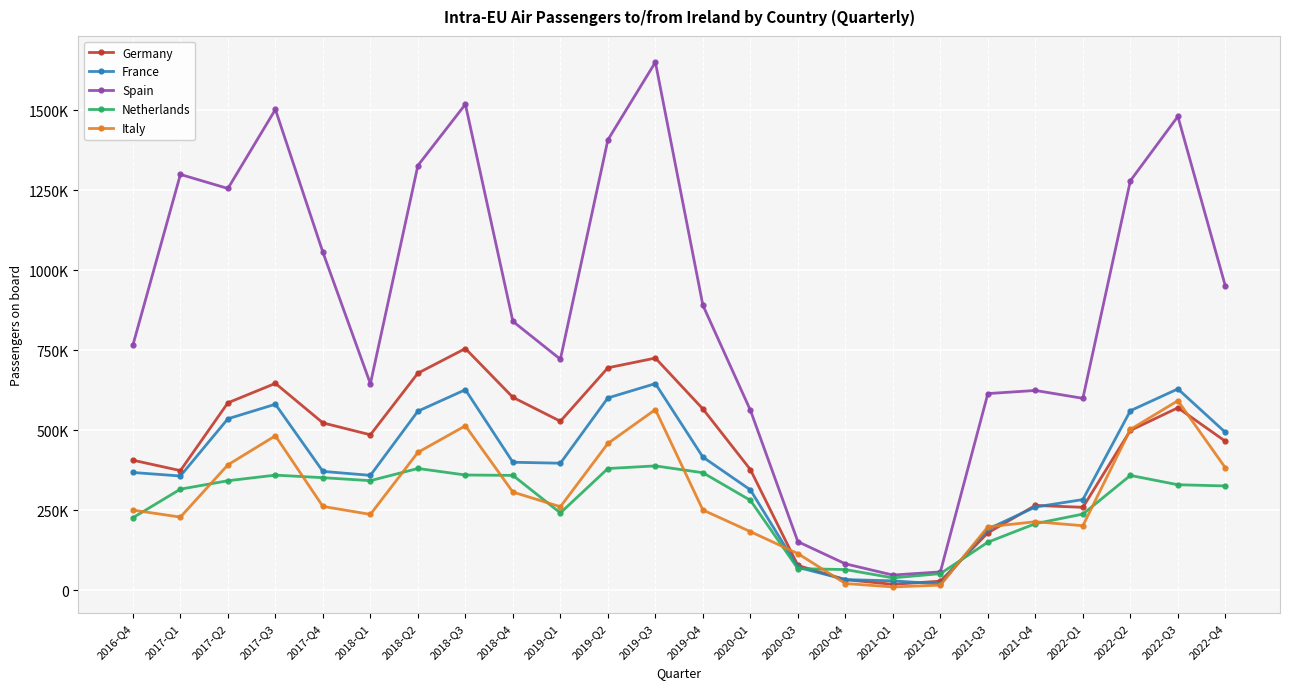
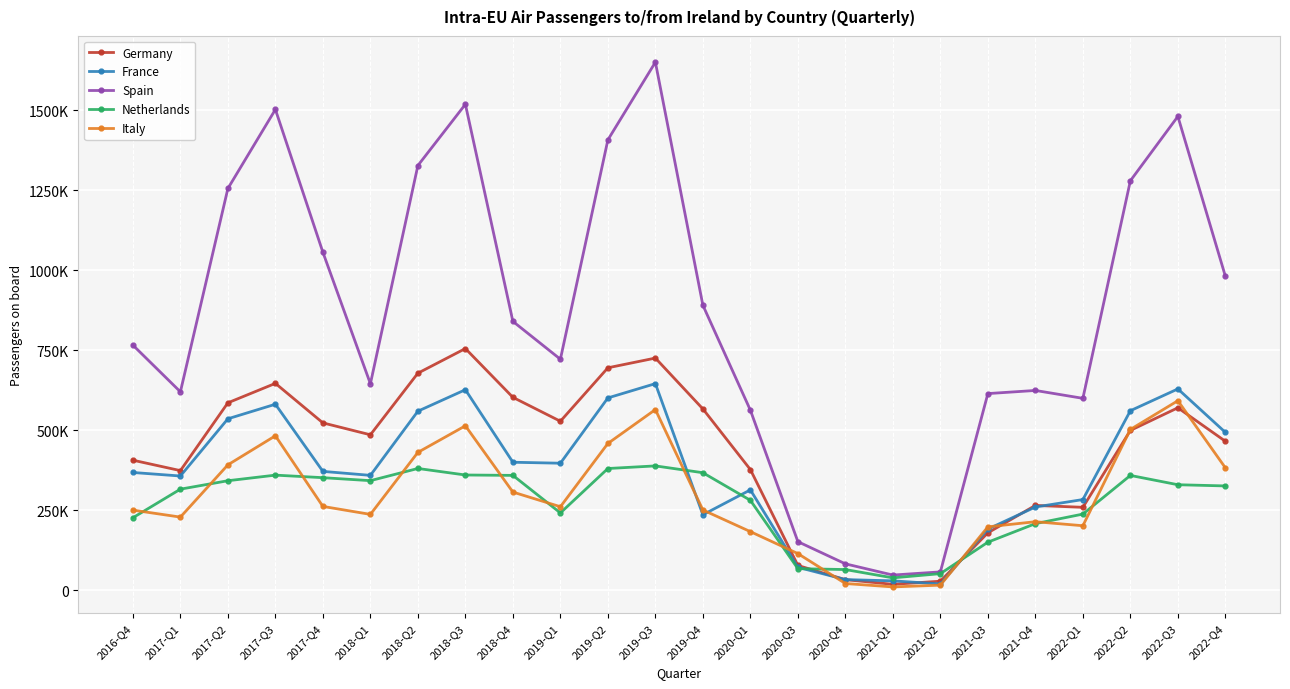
  {
    "Germany": {
      "2016-Q4": 410000,
      "2017-Q1": 370000,
      "2017-Q2": 590000,
      "2017-Q3": 650000,
      "2017-Q4": 520000,
      "2018-Q1": 490000,
      "2018-Q2": 680000,
      "2018-Q3": 750000,
      "2018-Q4": 600000,
      "2019-Q1": 530000,
      "2019-Q2": 690000,
      "2019-Q3": 730000,
      "2019-Q4": 570000,
      "2020-Q1": 380000,
      "2021-Q1": 20000,
      "2021-Q2": 30000,
      "2021-Q3": 180000,
      "2022-Q1": 260000,
      "2022-Q3": 570000,
      "2022-Q4": 470000
    },
    "France": {
      "2016-Q4": 370000,
      "2017-Q1": 360000,
      "2017-Q2": 540000,
      "2017-Q3": 580000,
      "2017-Q4": 370000,
      "2018-Q1": 360000,
      "2018-Q2": 560000,
      "2018-Q3": 630000,
      "2018-Q4": 400000,
      "2019-Q1": 400000,
      "2019-Q2": 600000,
      "2019-Q3": 650000,
-     "2019-Q4": 420000,
+     "2019-Q4": 240000,
      "2020-Q1": 310000,
      "2021-Q1": 30000,
      "2022-Q1": 280000,
      "2022-Q2": 560000,
      "2022-Q3": 630000,
      "2022-Q4": 490000
    },
    "Spain": {
      "2016-Q4": 770000,
-     "2017-Q1": 1300000,
+     "2017-Q1": 620000,
      "2017-Q2": 1260000,
      "2017-Q3": 1500000,
      "2017-Q4": 1060000,
      "2018-Q1": 640000,
      "2018-Q2": 1330000,
      "2018-Q3": 1520000,
      "2018-Q4": 840000,
      "2019-Q1": 720000,
      "2019-Q2": 1410000,
      "2019-Q3": 1650000,
      "2019-Q4": 890000,
      "2020-Q1": 560000,
      "2020-Q3": 150000,
      "2020-Q4": 80000,
      "2021-Q1": 50000,
      "2021-Q3": 610000,
      "2021-Q4": 620000,
      "2022-Q1": 600000,
      "2022-Q2": 1280000,
      "2022-Q3": 1480000,
-     "2022-Q4": 950000
+     "2022-Q4": 980000
    },
    "Netherlands": {
      "2016-Q4": 230000,
      "2017-Q1": 320000,
      "2017-Q2": 340000,
      "2017-Q3": 360000,
      "2017-Q4": 350000,
      "2018-Q1": 340000,
      "2018-Q2": 380000,
      "2018-Q3": 360000,
      "2018-Q4": 360000,
      "2019-Q1": 240000,
      "2019-Q2": 380000,
      "2019-Q3": 390000,
      "2019-Q4": 370000,
      "2020-Q1": 280000,
      "2020-Q4": 60000,
      "2021-Q1": 40000,
      "2021-Q3": 150000,
      "2022-Q1": 240000,
      "2022-Q2": 360000,
      "2022-Q3": 330000,
      "2022-Q4": 330000
    },
    "Italy": {
      "2016-Q4": 250000,
      "2017-Q1": 230000,
      "2017-Q2": 390000,
      "2017-Q3": 480000,
      "2017-Q4": 260000,
      "2018-Q1": 240000,
      "2018-Q2": 430000,
      "2018-Q3": 510000,
      "2018-Q4": 310000,
      "2019-Q1": 260000,
      "2019-Q2": 460000,
      "2019-Q3": 560000,
      "2019-Q4": 250000,
      "2020-Q1": 180000,
      "2020-Q3": 110000,
      "2020-Q4": 20000,
      "2021-Q1": 10000,
      "2022-Q1": 200000,
      "2022-Q3": 590000,
      "2022-Q4": 380000
    }
  }
